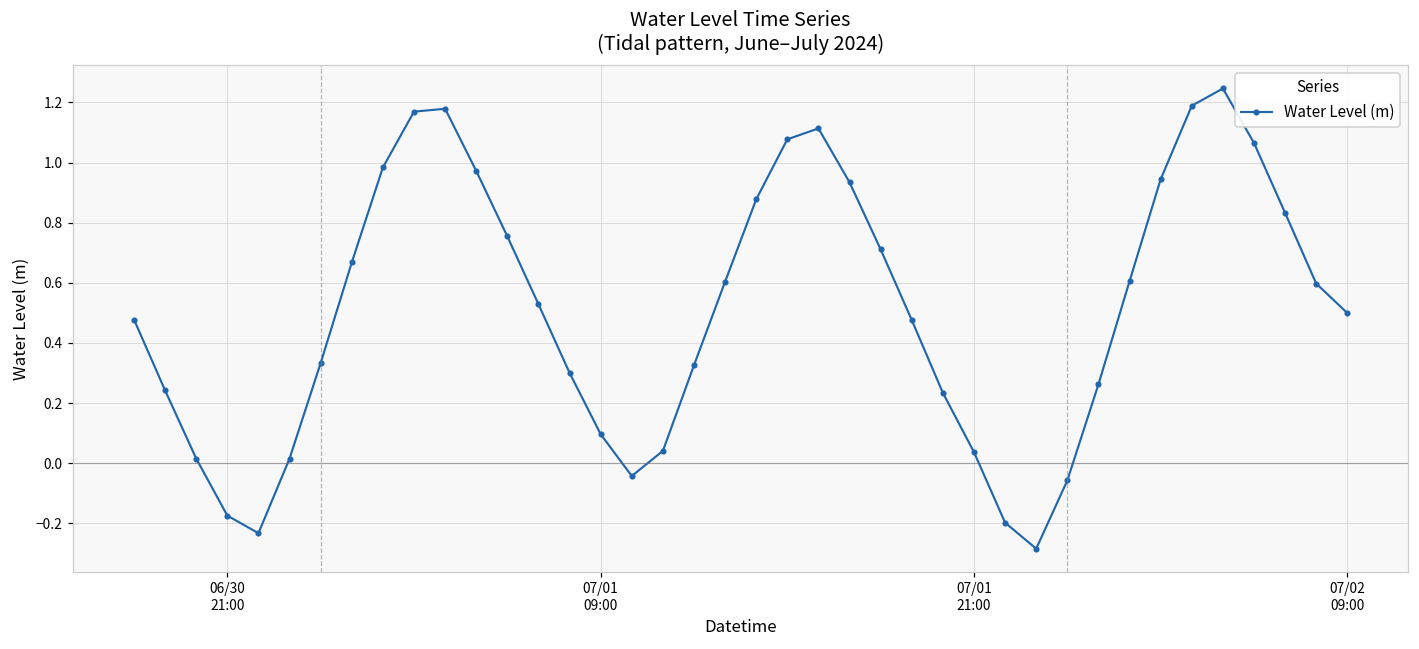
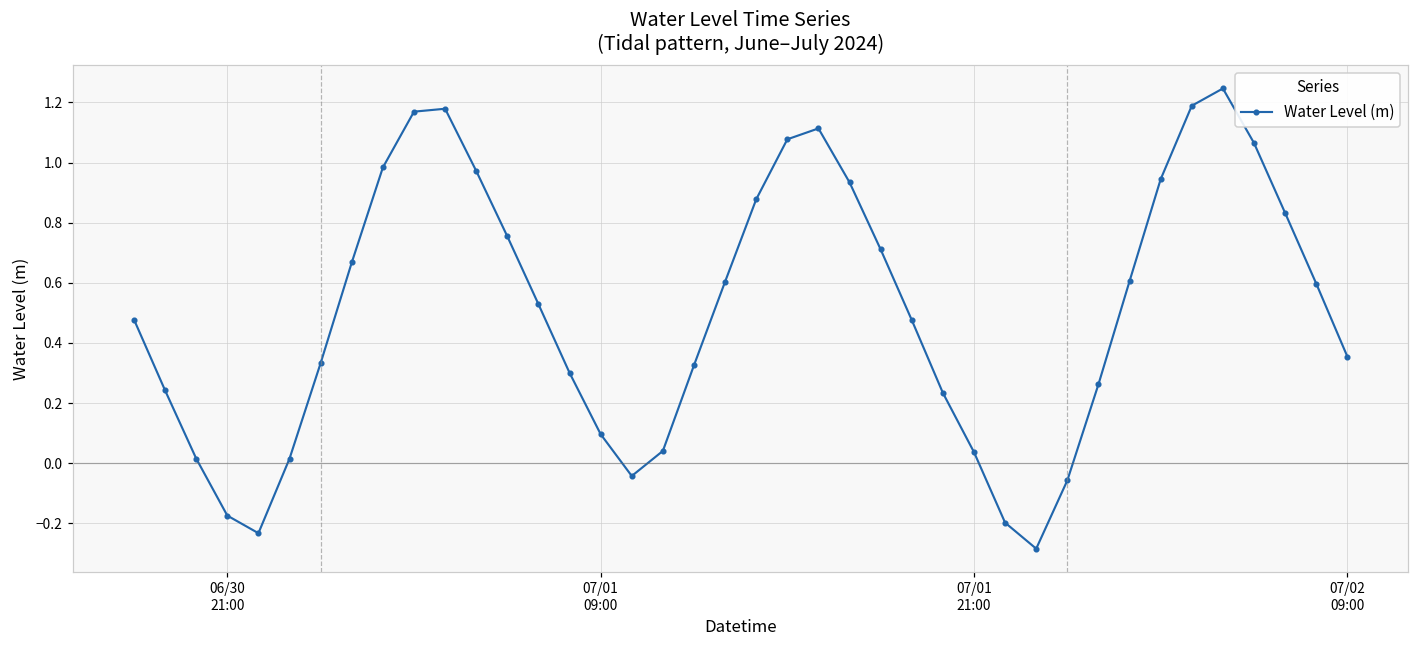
  {
    "06/30 21:00": -0.17,
    "07/01 09:00": 0.10,
    "07/01 21:00": 0.04,
-   "07/02 09:00": 0.50
+   "07/02 09:00": 0.35
  }
